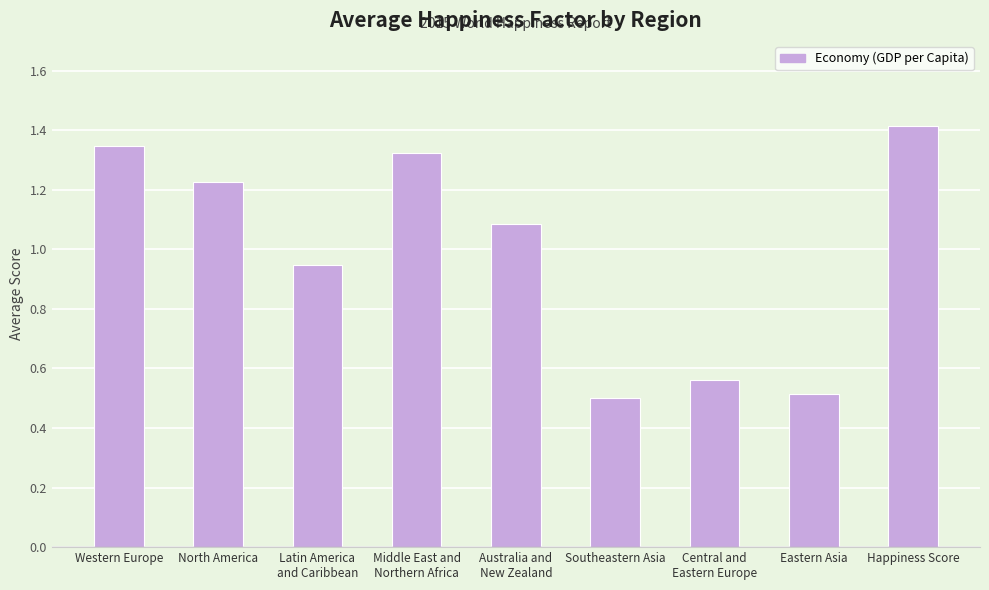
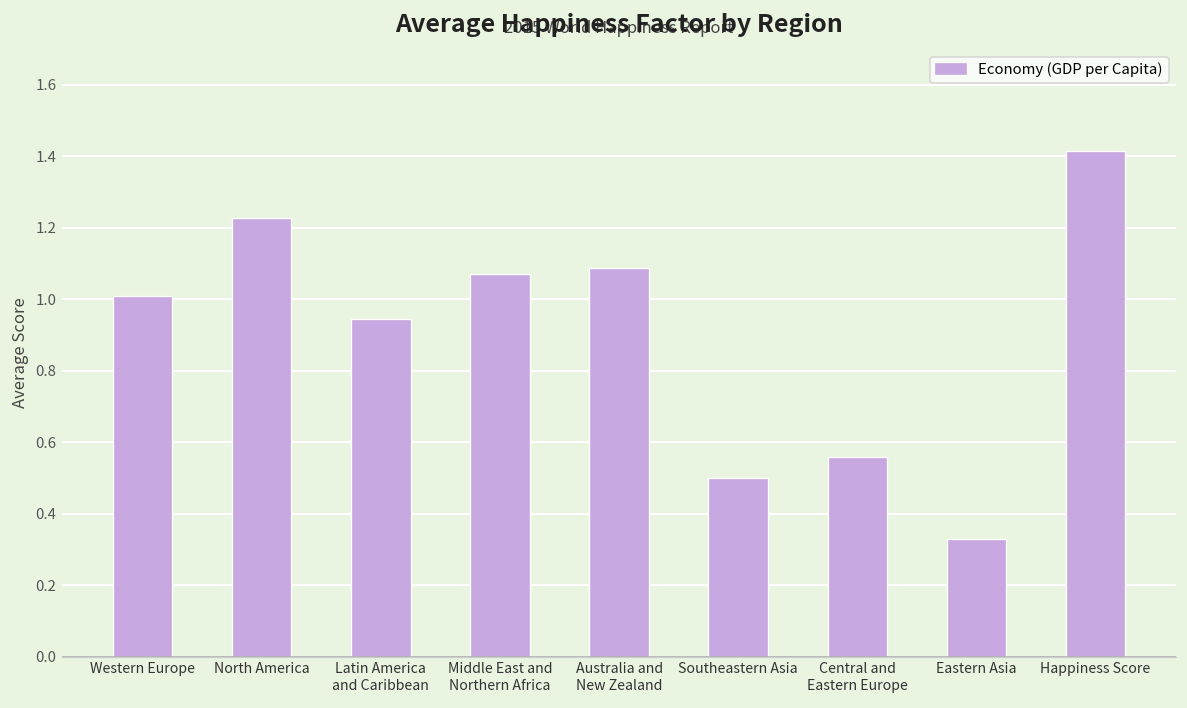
  {
-   "Western Europe": 1.35,
+   "Western Europe": 1.01,
    "North America": 1.23,
    "Latin America and Caribbean": 0.95,
-   "Middle East and Northern Africa": 1.33,
+   "Middle East and Northern Africa": 1.07,
    "Australia and New Zealand": 1.09,
    "Southeastern Asia": 0.50,
    "Central and Eastern Europe": 0.56,
-   "Eastern Asia": 0.51,
+   "Eastern Asia": 0.33,
    "Happiness Score": 1.42
  }
